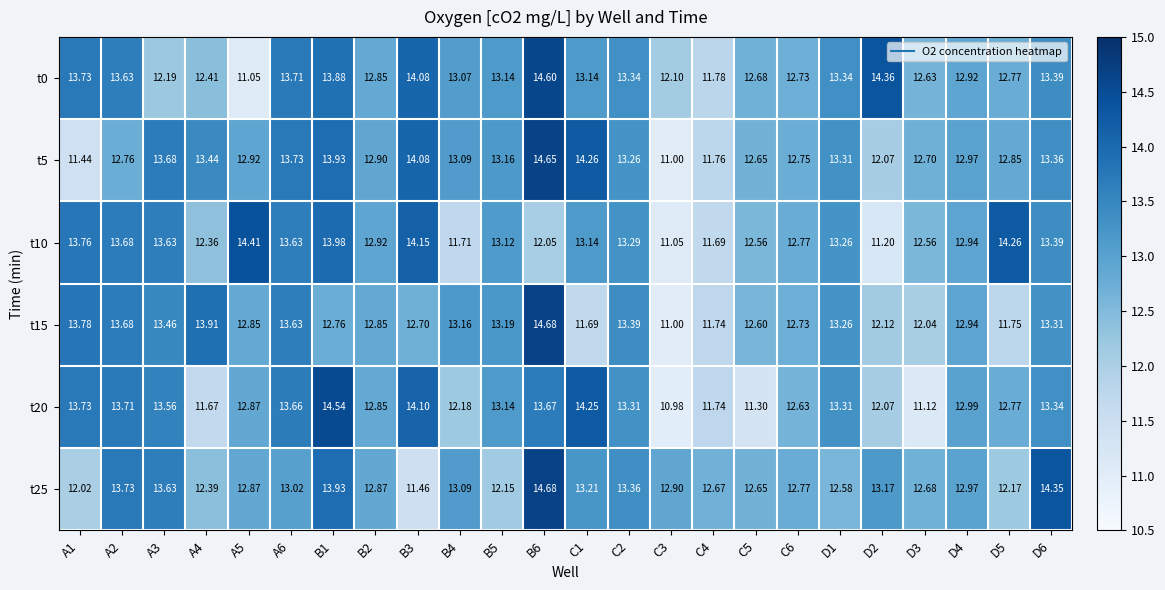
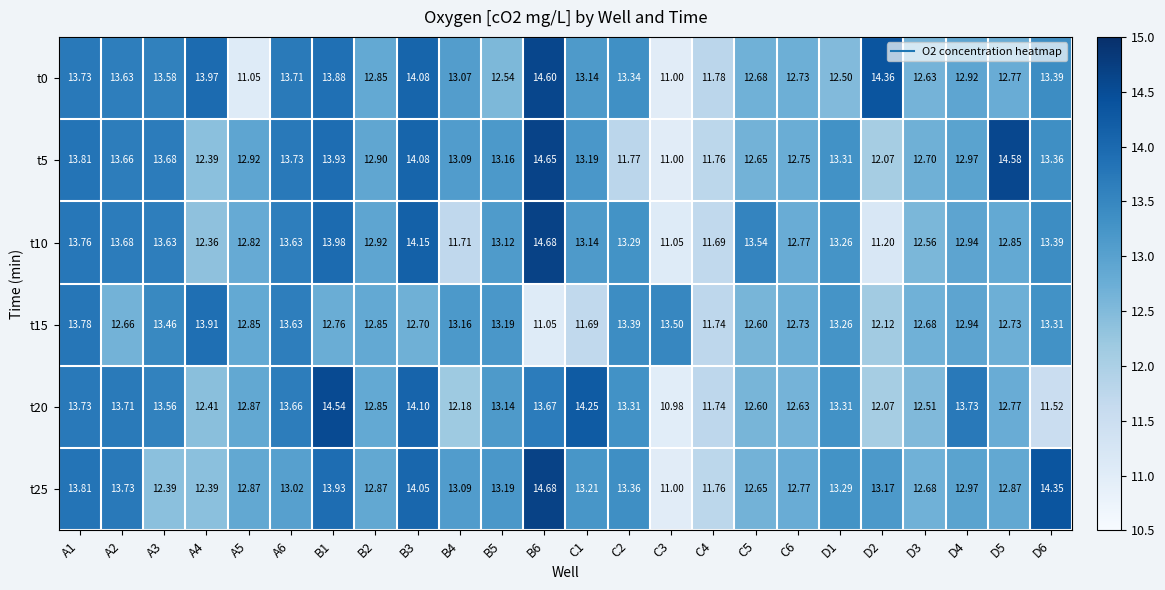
  {
    "t0": {
      "A1": 13.73,
      "A2": 13.63,
-     "A3": 12.19,
-     "A4": 12.41,
+     "A3": 13.58,
+     "A4": 13.97,
      "A5": 11.05,
      "A6": 13.71,
      "B1": 13.88,
      "B2": 12.85,
      "B3": 14.08,
      "B4": 13.07,
-     "B5": 13.14,
+     "B5": 12.54,
      "B6": 14.60,
      "C1": 13.14,
      "C2": 13.34,
-     "C3": 12.10,
+     "C3": 11.00,
      "C4": 11.78,
      "C5": 12.68,
      "C6": 12.73,
-     "D1": 13.34,
+     "D1": 12.50,
      "D2": 14.36,
      "D3": 12.63,
      "D4": 12.92,
      "D5": 12.77,
      "D6": 13.39
    },
    "t5": {
-     "A1": 11.44,
-     "A2": 12.76,
+     "A1": 13.81,
+     "A2": 13.66,
      "A3": 13.68,
-     "A4": 13.44,
+     "A4": 12.39,
      "A5": 12.92,
      "A6": 13.73,
      "B1": 13.93,
      "B2": 12.90,
      "B3": 14.08,
      "B4": 13.09,
      "B5": 13.16,
      "B6": 14.65,
-     "C1": 14.26,
-     "C2": 13.26,
+     "C1": 13.19,
+     "C2": 11.77,
      "C3": 11.00,
      "C4": 11.76,
      "C5": 12.65,
      "C6": 12.75,
      "D1": 13.31,
      "D2": 12.07,
      "D3": 12.70,
      "D4": 12.97,
-     "D5": 12.85,
+     "D5": 14.58,
      "D6": 13.36
    },
    "t10": {
      "A1": 13.76,
      "A2": 13.68,
      "A3": 13.63,
      "A4": 12.36,
-     "A5": 14.41,
+     "A5": 12.82,
      "A6": 13.63,
      "B1": 13.98,
      "B2": 12.92,
      "B3": 14.15,
      "B4": 11.71,
      "B5": 13.12,
-     "B6": 12.05,
+     "B6": 14.68,
      "C1": 13.14,
      "C2": 13.29,
      "C3": 11.05,
      "C4": 11.69,
-     "C5": 12.56,
+     "C5": 13.54,
      "C6": 12.77,
      "D1": 13.26,
      "D2": 11.20,
      "D3": 12.56,
      "D4": 12.94,
-     "D5": 14.26,
+     "D5": 12.85,
      "D6": 13.39
    },
    "t15": {
      "A1": 13.78,
-     "A2": 13.68,
+     "A2": 12.66,
      "A3": 13.46,
      "A4": 13.91,
      "A5": 12.85,
      "A6": 13.63,
      "B1": 12.76,
      "B2": 12.85,
      "B3": 12.70,
      "B4": 13.16,
      "B5": 13.19,
-     "B6": 14.68,
+     "B6": 11.05,
      "C1": 11.69,
      "C2": 13.39,
-     "C3": 11.00,
+     "C3": 13.50,
      "C4": 11.74,
      "C5": 12.60,
      "C6": 12.73,
      "D1": 13.26,
      "D2": 12.12,
-     "D3": 12.04,
+     "D3": 12.68,
      "D4": 12.94,
-     "D5": 11.75,
+     "D5": 12.73,
      "D6": 13.31
    },
    "t20": {
      "A1": 13.73,
      "A2": 13.71,
      "A3": 13.56,
-     "A4": 11.67,
+     "A4": 12.41,
      "A5": 12.87,
      "A6": 13.66,
      "B1": 14.54,
      "B2": 12.85,
      "B3": 14.10,
      "B4": 12.18,
      "B5": 13.14,
      "B6": 13.67,
      "C1": 14.25,
      "C2": 13.31,
      "C3": 10.98,
      "C4": 11.74,
-     "C5": 11.30,
+     "C5": 12.60,
      "C6": 12.63,
      "D1": 13.31,
      "D2": 12.07,
-     "D3": 11.12,
-     "D4": 12.99,
+     "D3": 12.51,
+     "D4": 13.73,
      "D5": 12.77,
-     "D6": 13.34
+     "D6": 11.52
    },
    "t25": {
-     "A1": 12.02,
+     "A1": 13.81,
      "A2": 13.73,
-     "A3": 13.63,
+     "A3": 12.39,
      "A4": 12.39,
      "A5": 12.87,
      "A6": 13.02,
      "B1": 13.93,
      "B2": 12.87,
-     "B3": 11.46,
+     "B3": 14.05,
      "B4": 13.09,
-     "B5": 12.15,
+     "B5": 13.19,
      "B6": 14.68,
      "C1": 13.21,
      "C2": 13.36,
-     "C3": 12.90,
-     "C4": 12.67,
+     "C3": 11.00,
+     "C4": 11.76,
      "C5": 12.65,
      "C6": 12.77,
-     "D1": 12.58,
+     "D1": 13.29,
      "D2": 13.17,
      "D3": 12.68,
      "D4": 12.97,
-     "D5": 12.17,
+     "D5": 12.87,
      "D6": 14.35
    }
  }
